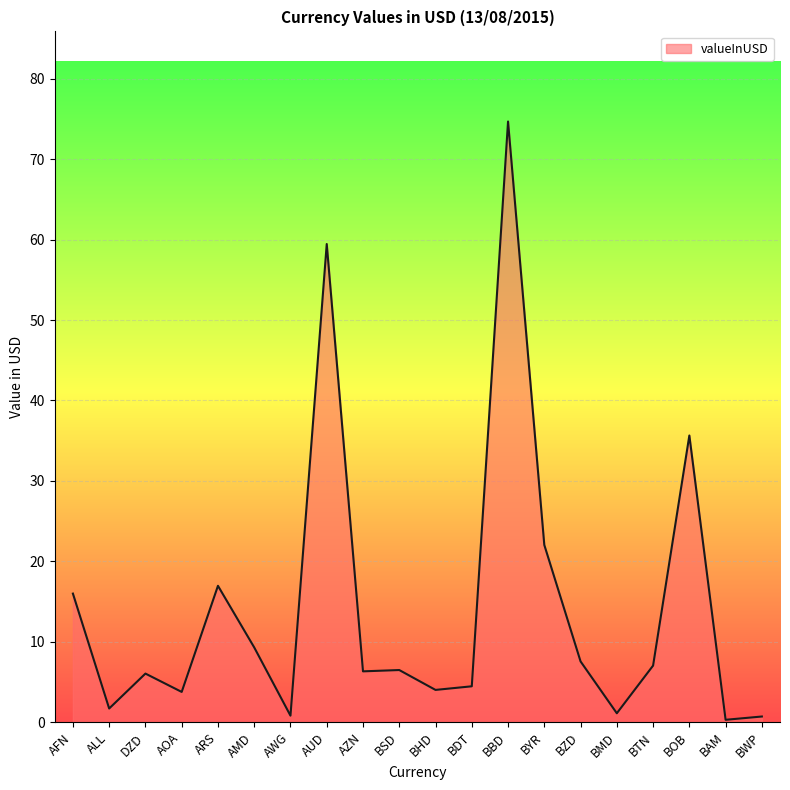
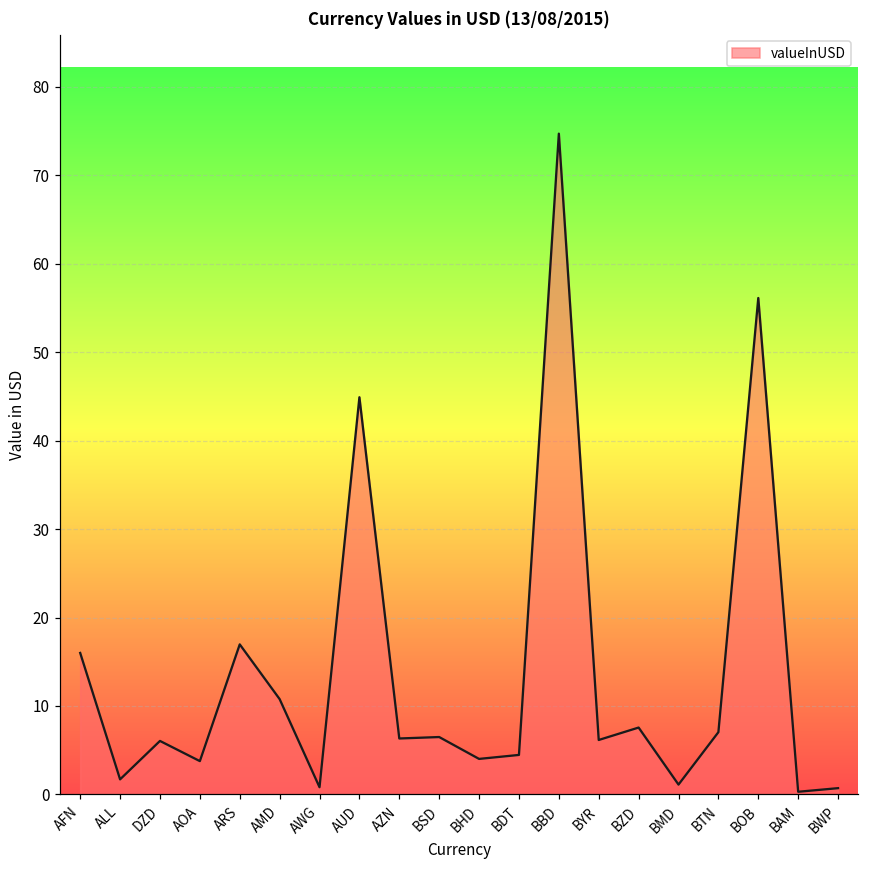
  {
    "AFN": 16,
    "ALL": 2,
    "DZD": 6,
    "AOA": 4,
    "ARS": 17,
-   "AMD": 9,
+   "AMD": 11,
    "AWG": 1,
-   "AUD": 59,
+   "AUD": 45,
    "AZN": 6,
    "BSD": 6,
    "BHD": 4,
    "BDT": 4,
    "BBD": 75,
-   "BYR": 22,
+   "BYR": 6,
    "BZD": 8,
    "BMD": 1,
    "BTN": 7,
-   "BOB": 36,
+   "BOB": 56,
    "BAM": 0,
    "BWP": 1
  }
